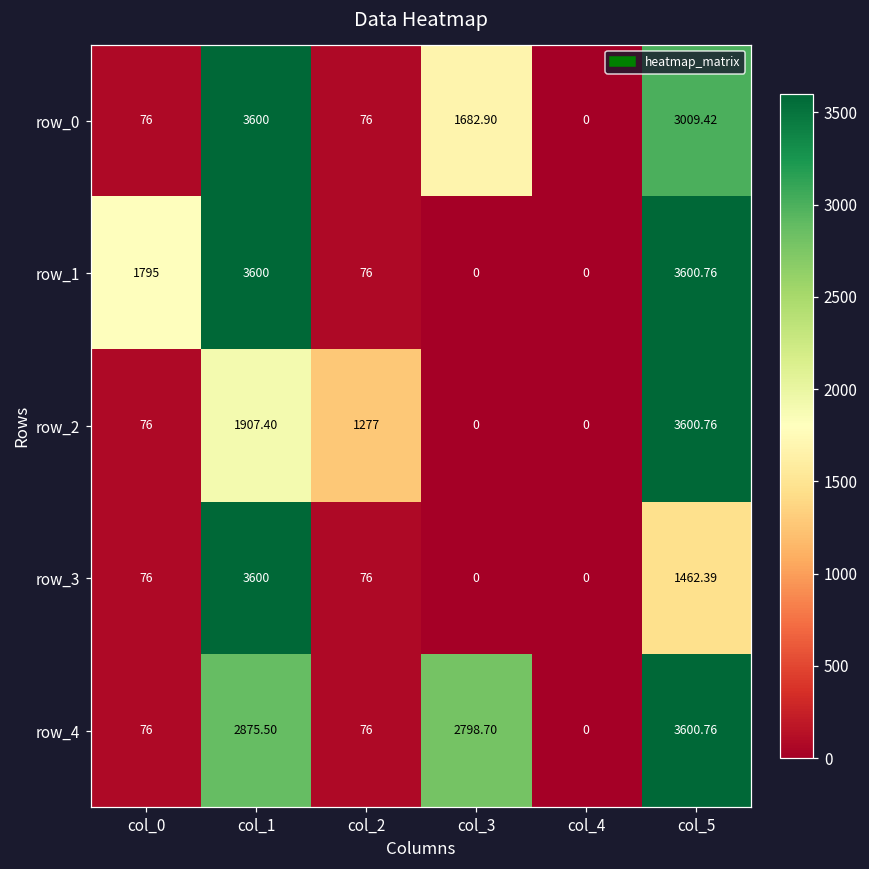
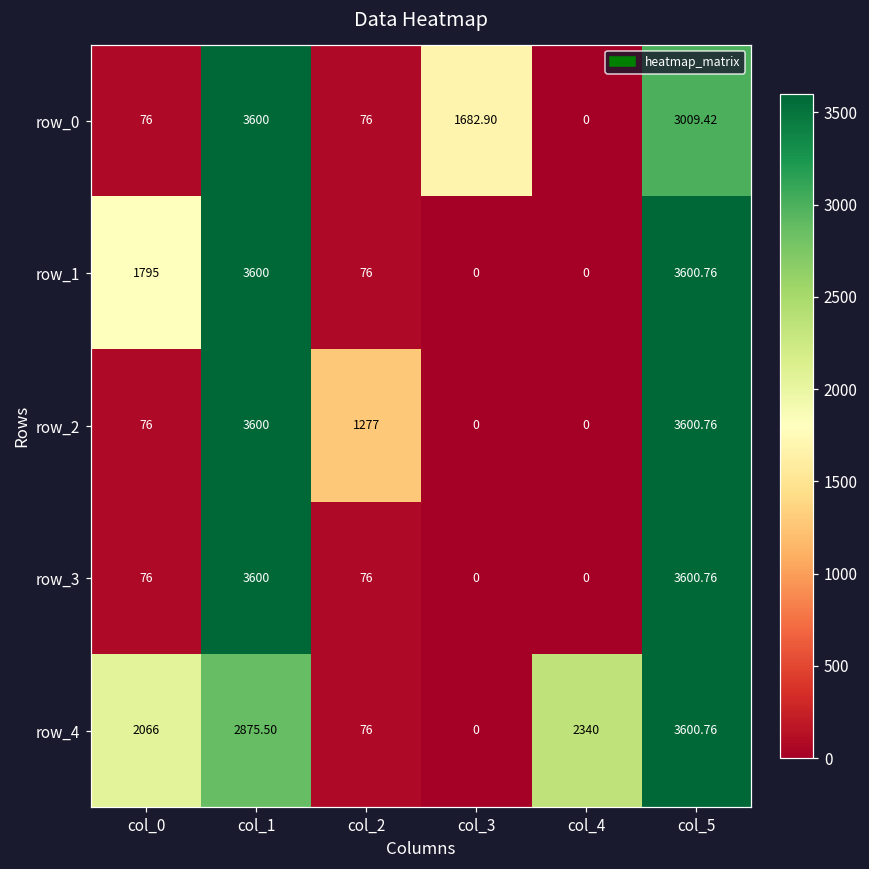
  {
    "row_0": {
      "col_0": 76,
      "col_1": 3600,
      "col_2": 76,
      "col_3": 1682.90,
      "col_4": 0,
      "col_5": 3009.42
    },
    "row_1": {
      "col_0": 1795,
      "col_1": 3600,
      "col_2": 76,
      "col_3": 0,
      "col_4": 0,
      "col_5": 3600.76
    },
    "row_2": {
      "col_0": 76,
-     "col_1": 1907.40,
+     "col_1": 3600,
      "col_2": 1277,
      "col_3": 0,
      "col_4": 0,
      "col_5": 3600.76
    },
    "row_3": {
      "col_0": 76,
      "col_1": 3600,
      "col_2": 76,
      "col_3": 0,
      "col_4": 0,
-     "col_5": 1462.39
+     "col_5": 3600.76
    },
    "row_4": {
-     "col_0": 76,
+     "col_0": 2066,
      "col_1": 2875.50,
      "col_2": 76,
-     "col_3": 2798.70,
-     "col_4": 0,
+     "col_3": 0,
+     "col_4": 2340,
      "col_5": 3600.76
    }
  }
